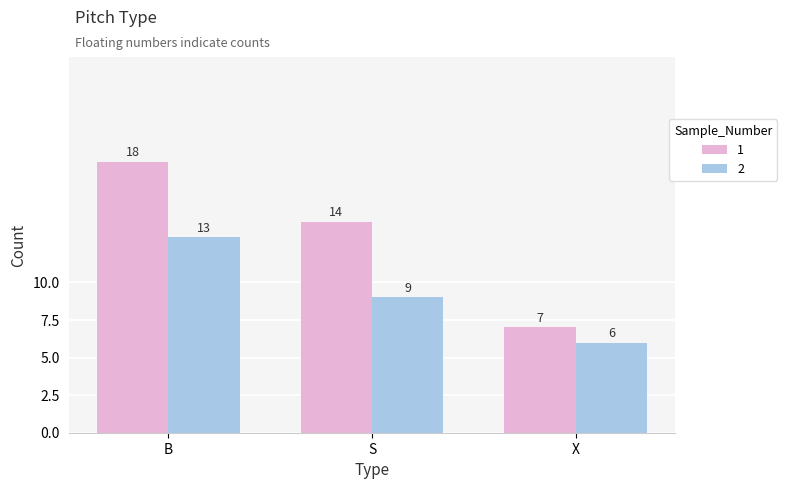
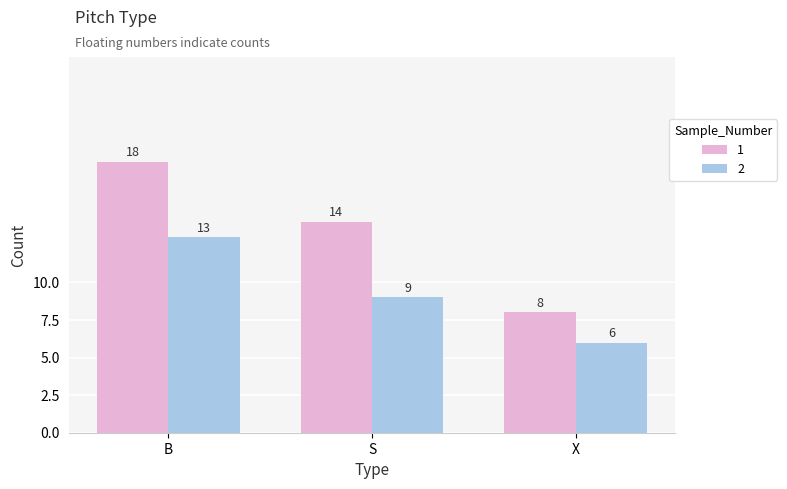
  {
    "1": {
      "B": 18,
      "S": 14,
-     "X": 7
+     "X": 8
    },
    "2": {
      "B": 13,
      "S": 9,
      "X": 6
    }
  }
